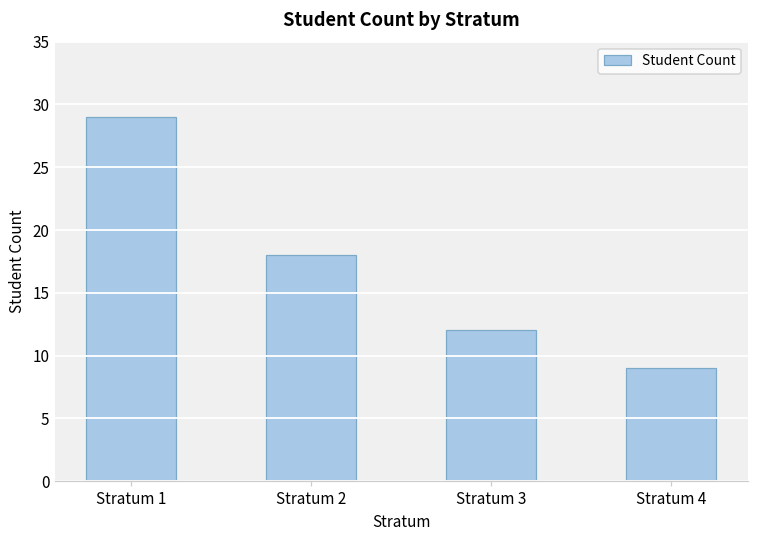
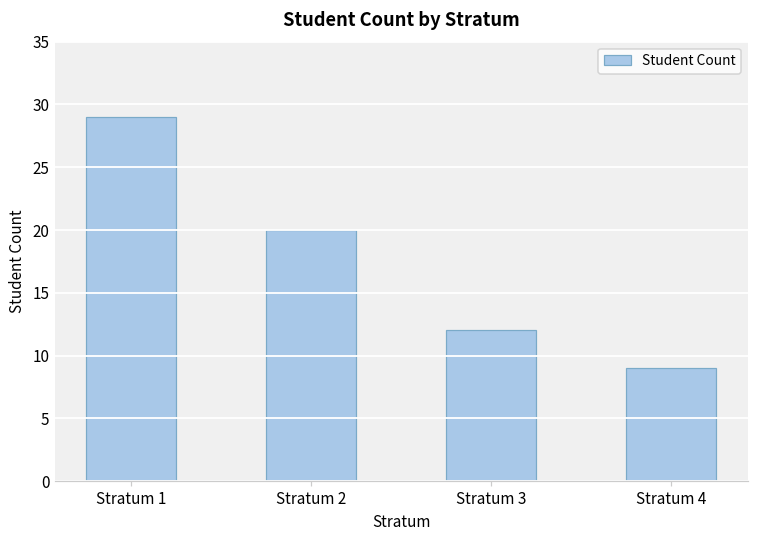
  {
    "Stratum 1": 29,
-   "Stratum 2": 18,
+   "Stratum 2": 20,
    "Stratum 3": 12,
    "Stratum 4": 9
  }
